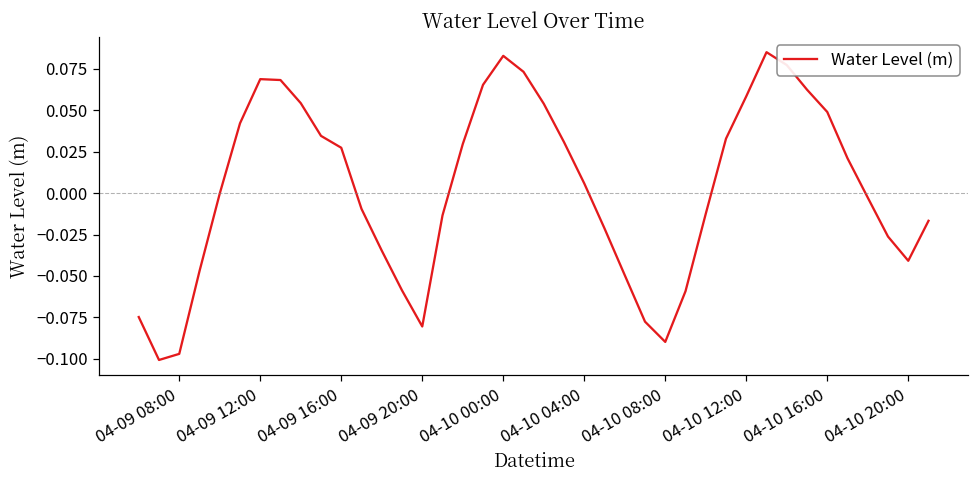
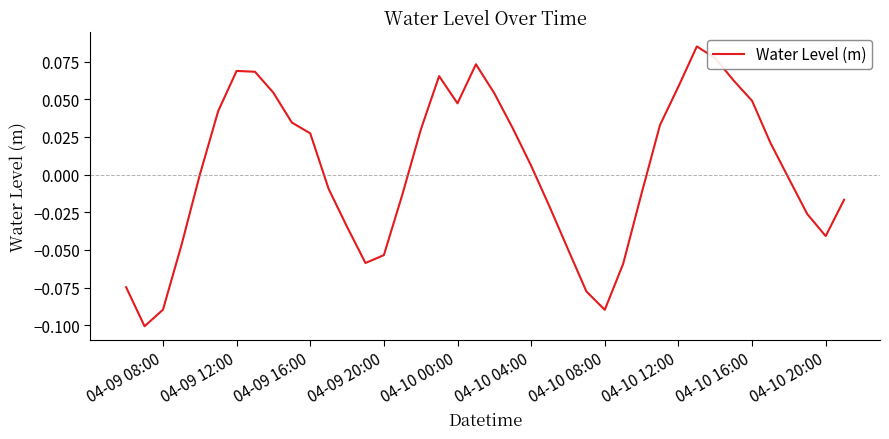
  {
-   "04-09 08:00": -0.097,
+   "04-09 08:00": -0.090,
    "04-09 12:00": 0.069,
    "04-09 16:00": 0.027,
-   "04-09 20:00": -0.080,
-   "04-10 00:00": 0.083,
+   "04-09 20:00": -0.054,
+   "04-10 00:00": 0.047,
    "04-10 04:00": 0.006,
    "04-10 08:00": -0.090,
    "04-10 12:00": 0.058,
    "04-10 16:00": 0.049,
    "04-10 20:00": -0.041
  }
